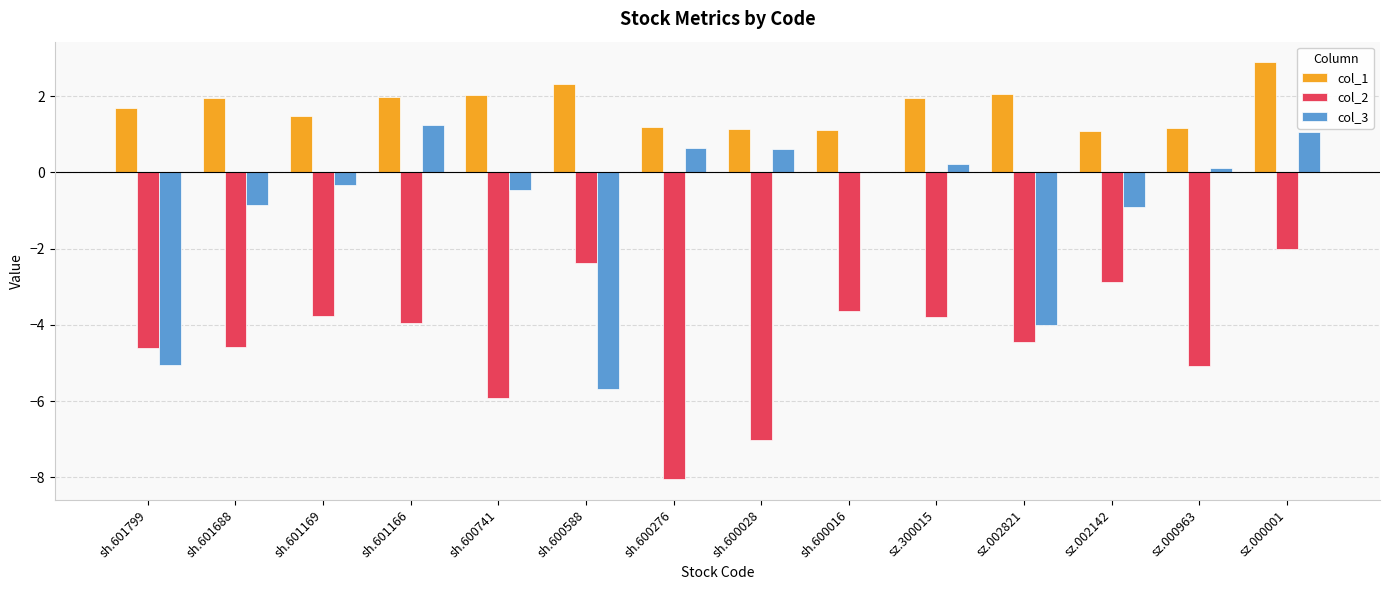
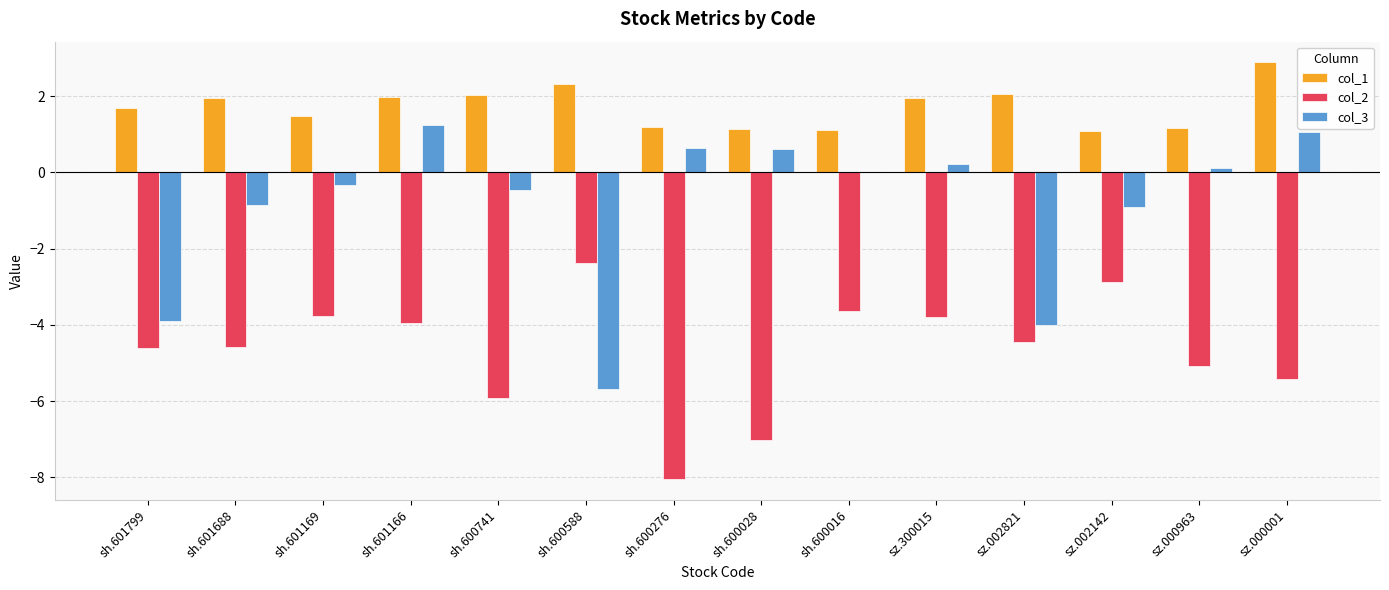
  {
    "col_1": {
      "sh.601799": 1.7,
      "sh.601688": 1.9,
      "sh.601169": 1.5,
      "sh.601166": 2.0,
      "sh.600741": 2.0,
      "sh.600588": 2.3,
      "sh.600276": 1.2,
      "sh.600028": 1.1,
      "sh.600016": 1.1,
      "sz.300015": 2.0,
      "sz.002821": 2.1,
      "sz.002142": 1.1,
      "sz.000963": 1.2,
      "sz.000001": 2.9
    },
    "col_2": {
      "sh.601799": -4.6,
      "sh.601688": -4.6,
      "sh.601169": -3.8,
      "sh.601166": -3.9,
      "sh.600741": -5.9,
      "sh.600588": -2.4,
      "sh.600276": -8.0,
      "sh.600028": -7.0,
      "sh.600016": -3.6,
      "sz.300015": -3.8,
      "sz.002821": -4.5,
      "sz.002142": -2.9,
      "sz.000963": -5.1,
-     "sz.000001": -2.0
+     "sz.000001": -5.4
    },
    "col_3": {
-     "sh.601799": -5.1,
+     "sh.601799": -3.9,
      "sh.601688": -0.9,
      "sh.601169": -0.3,
      "sh.601166": 1.2,
      "sh.600741": -0.5,
      "sh.600588": -5.7,
      "sh.600276": 0.7,
      "sh.600028": 0.6,
      "sh.600016": 0.0,
      "sz.300015": 0.2,
      "sz.002821": -4.0,
      "sz.002142": -0.9,
      "sz.000963": 0.1,
      "sz.000001": 1.1
    }
  }
